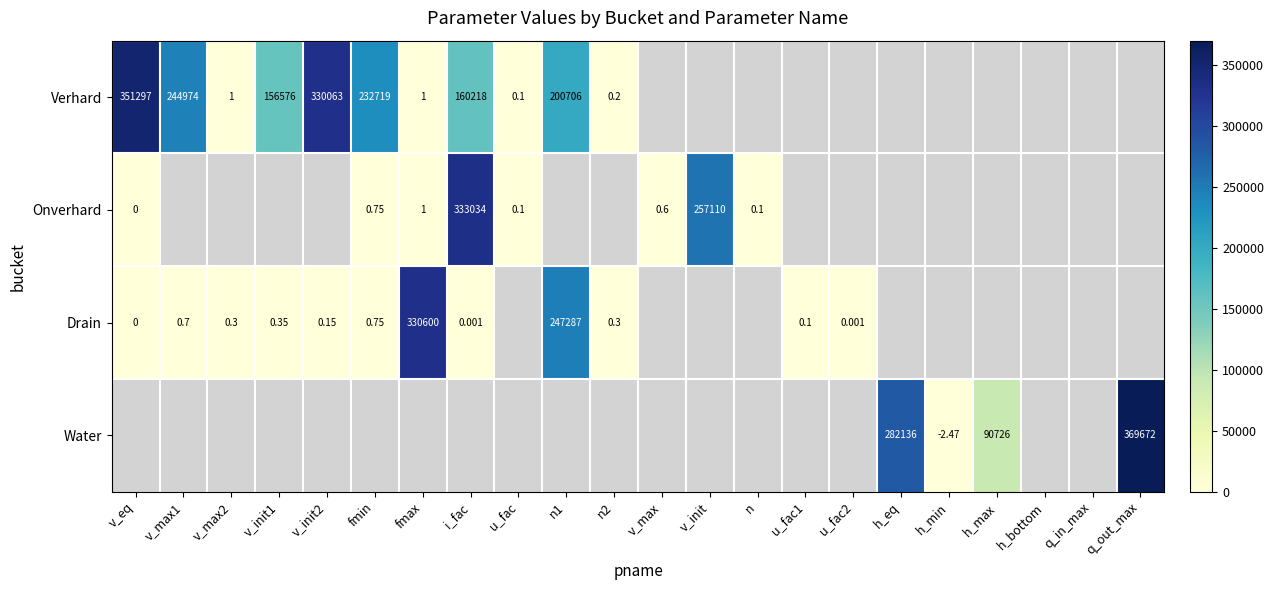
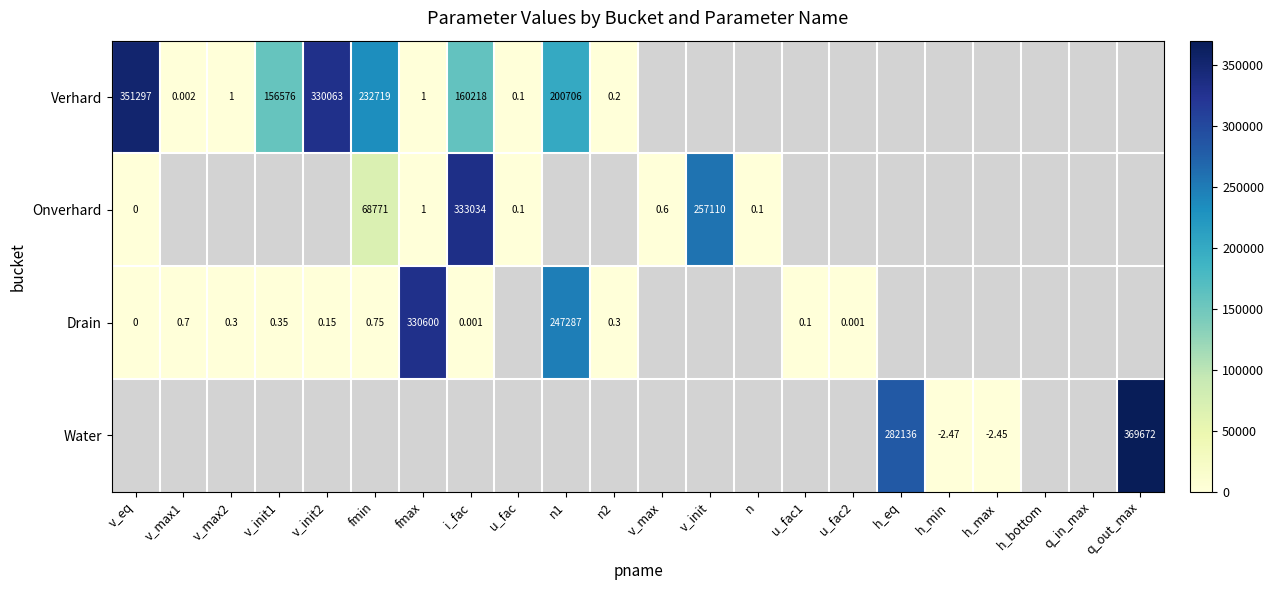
  {
    "Verhard": {
      "v_eq": 351297,
-     "v_max1": 244974,
+     "v_max1": 0.002,
      "v_max2": 1,
      "v_init1": 156576,
      "v_init2": 330063,
      "fmin": 232719,
      "fmax": 1,
      "i_fac": 160218,
      "u_fac": 0.1,
      "n1": 200706,
      "n2": 0.2
    },
    "Onverhard": {
      "v_eq": 0,
-     "fmin": 0.75,
+     "fmin": 68771,
      "fmax": 1,
      "i_fac": 333034,
      "u_fac": 0.1,
      "v_max": 0.6,
      "v_init": 257110,
      "n": 0.1
    },
    "Drain": {
      "v_eq": 0,
      "v_max1": 0.7,
      "v_max2": 0.3,
      "v_init1": 0.35,
      "v_init2": 0.15,
      "fmin": 0.75,
      "fmax": 330600,
      "i_fac": 0.001,
      "n1": 247287,
      "n2": 0.3,
      "u_fac1": 0.1,
      "u_fac2": 0.001
    },
    "Water": {
      "h_eq": 282136,
      "h_min": -2.47,
-     "h_max": 90726,
+     "h_max": -2.45,
      "q_out_max": 369672
    }
  }
